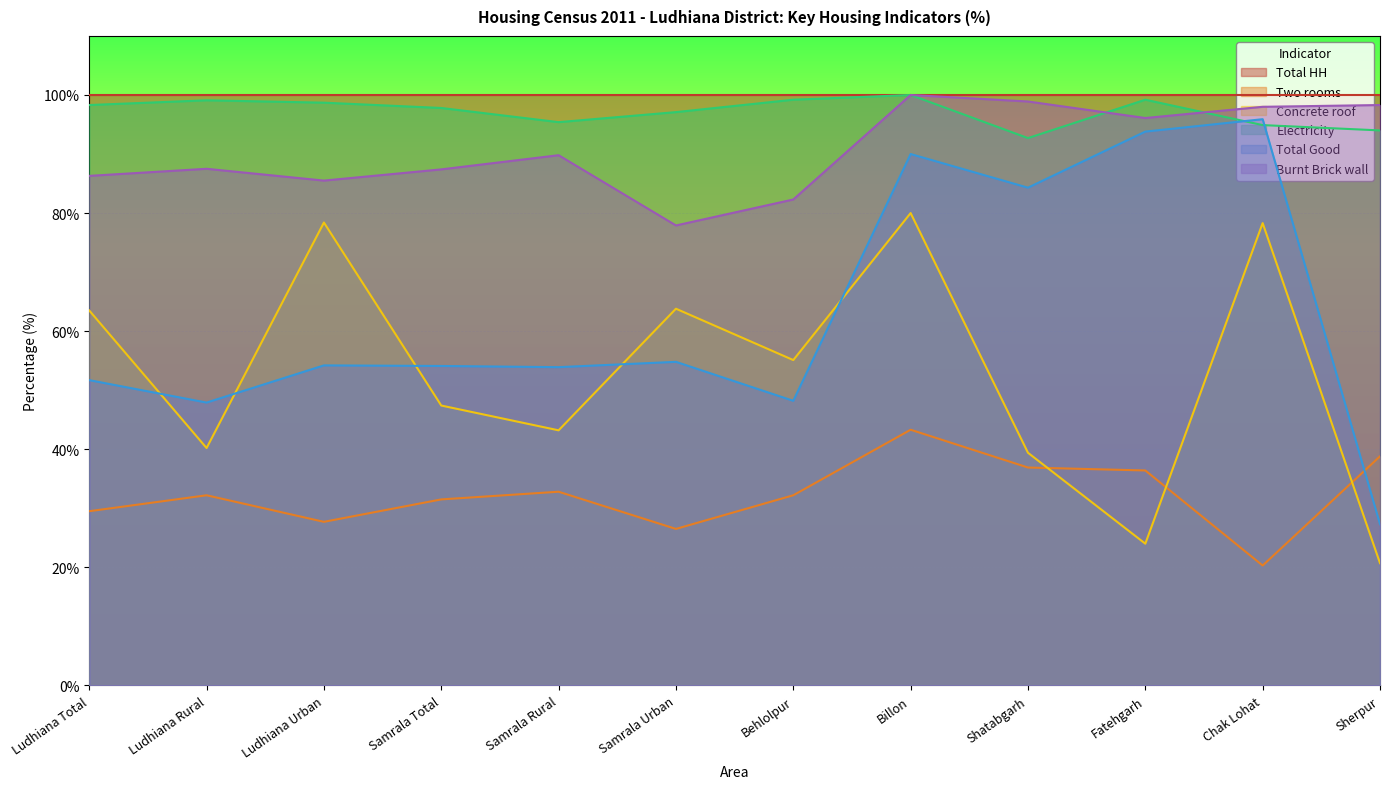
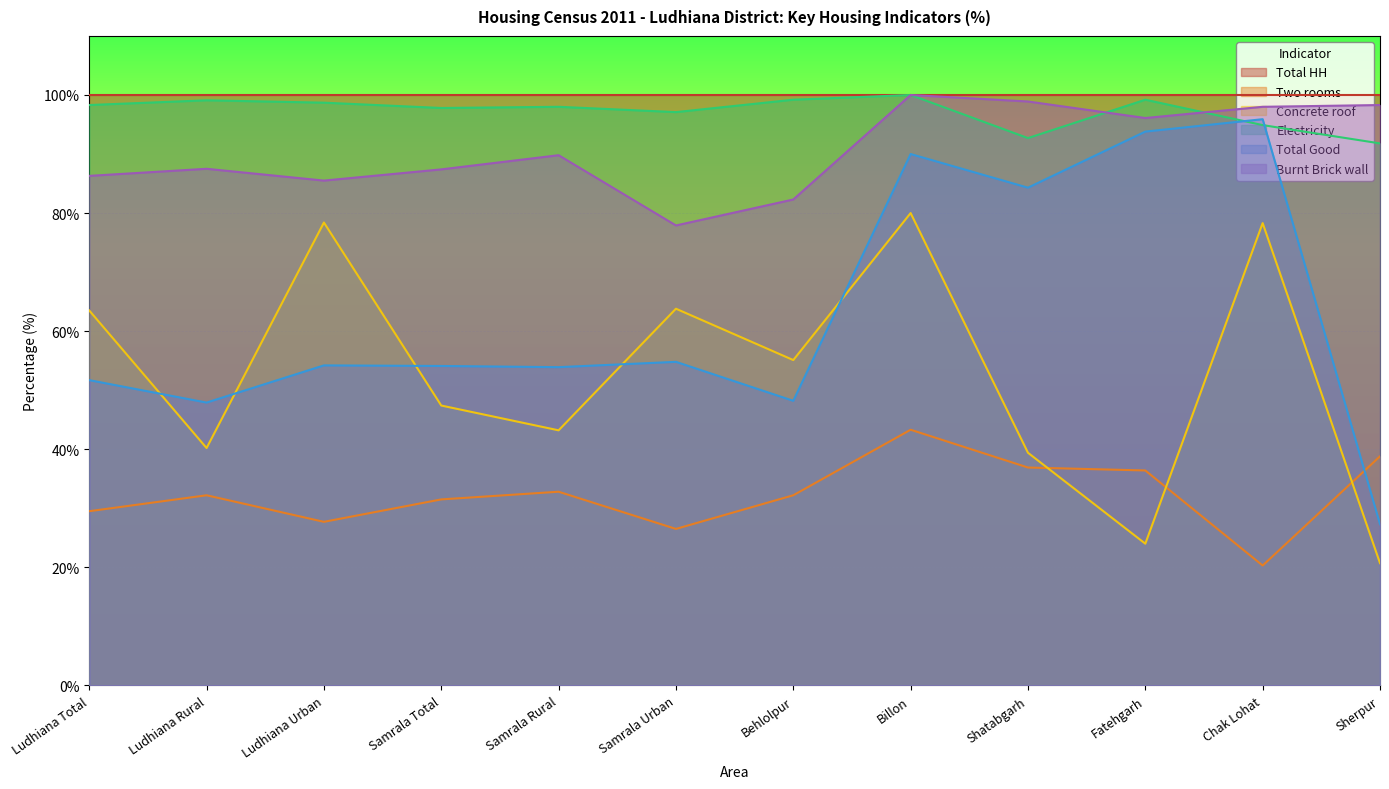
  {
    "Electricity": {
      "Ludhiana Total": "98%",
      "Ludhiana Rural": "99%",
      "Ludhiana Urban": "99%",
      "Samrala Total": "98%",
-     "Samrala Rural": "95%",
+     "Samrala Rural": "98%",
      "Samrala Urban": "97%",
      "Behlolpur": "99%",
      "Shatabgarh": "93%",
      "Fatehgarh": "99%",
-     "Sherpur": "94%"
+     "Sherpur": "92%"
    },
    "Total Good": {
      "Ludhiana Total": "52%",
      "Ludhiana Rural": "48%",
      "Ludhiana Urban": "54%",
      "Samrala Total": "54%",
      "Samrala Rural": "54%",
      "Samrala Urban": "55%",
      "Behlolpur": "48%",
      "Billon": "90%",
      "Shatabgarh": "84%",
      "Fatehgarh": "94%",
      "Sherpur": "27%"
    },
    "Burnt Brick wall": {
      "Ludhiana Total": "86%",
      "Ludhiana Rural": "88%",
      "Ludhiana Urban": "86%",
      "Samrala Total": "87%",
      "Samrala Rural": "90%",
      "Samrala Urban": "78%",
      "Behlolpur": "82%",
      "Shatabgarh": "99%",
      "Fatehgarh": "96%",
      "Sherpur": "98%"
    }
  }
